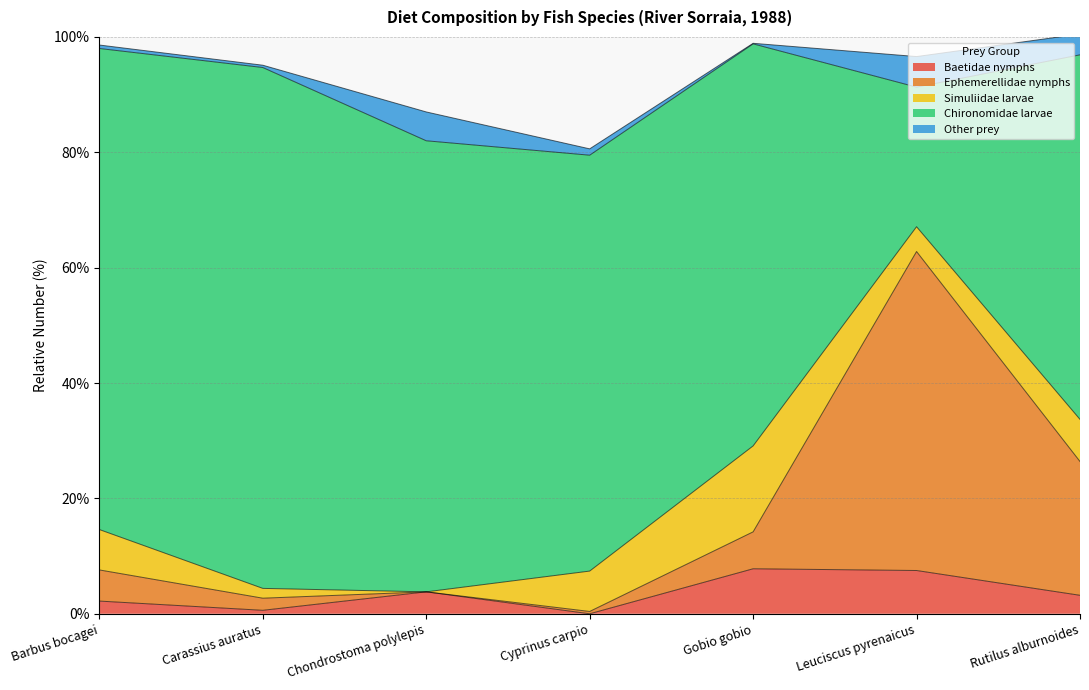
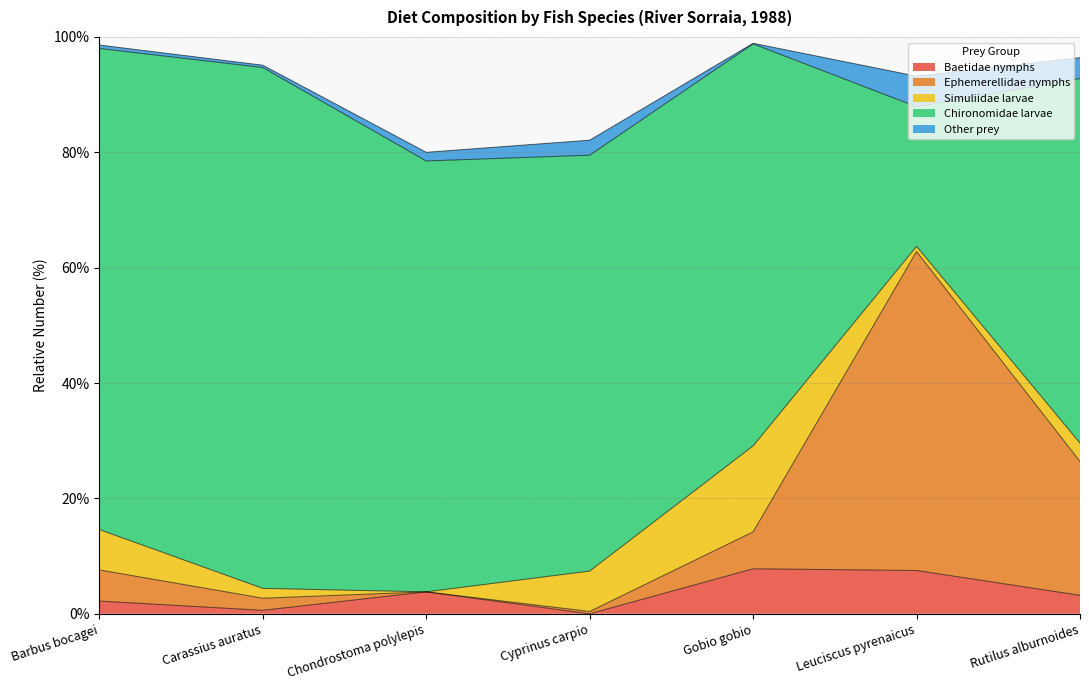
  {
    "Simuliidae larvae": {
      "Barbus bocagei": "7%",
      "Carassius auratus": "2%",
      "Cyprinus carpio": "7%",
      "Gobio gobio": "15%",
-     "Leuciscus pyrenaicus": "4%",
-     "Rutilus alburnoides": "7%"
+     "Leuciscus pyrenaicus": "1%",
+     "Rutilus alburnoides": "3%"
    },
    "Chironomidae larvae": {
      "Barbus bocagei": "83%",
-     "Chondrostoma polylepis": "78%",
+     "Chondrostoma polylepis": "75%",
      "Cyprinus carpio": "72%",
      "Rutilus alburnoides": "63%"
    },
    "Other prey": {
      "Barbus bocagei": "1%",
-     "Chondrostoma polylepis": "5%",
-     "Cyprinus carpio": "1%"
+     "Chondrostoma polylepis": "2%",
+     "Cyprinus carpio": "3%"
    }
  }
